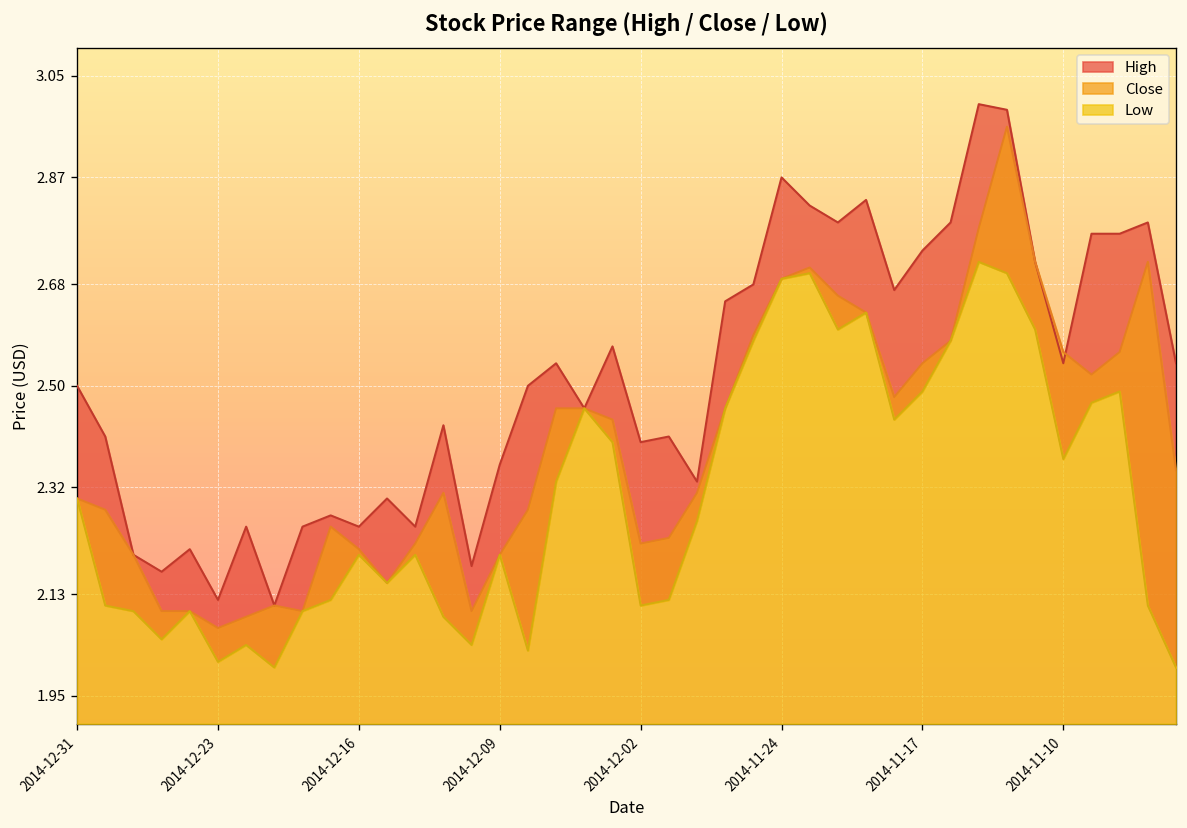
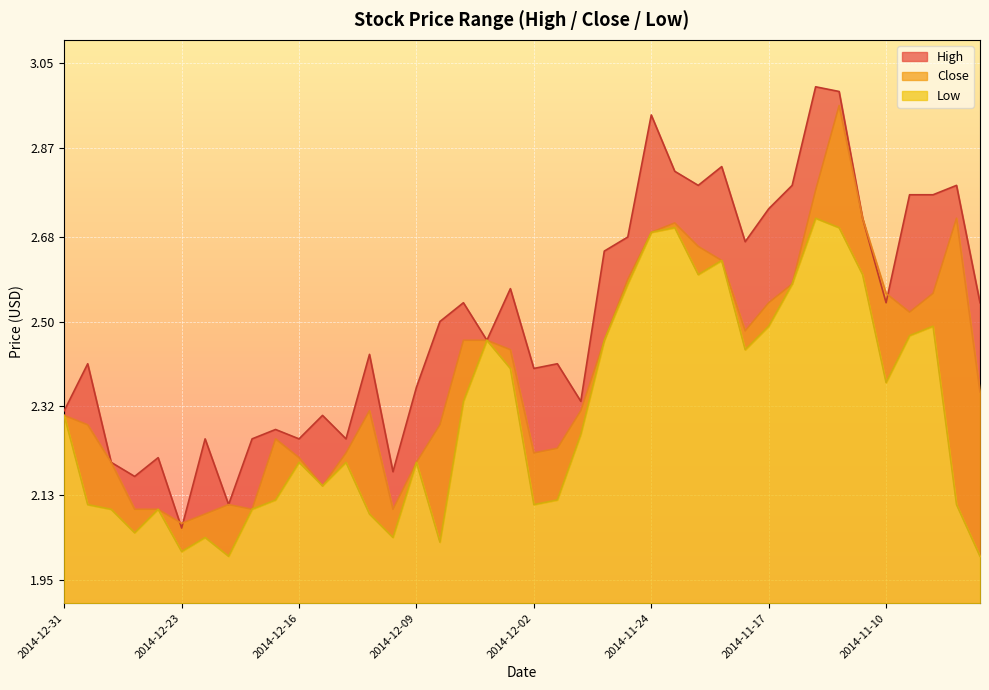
  {
    "High": {
-     "2014-12-31": 2.50,
-     "2014-12-23": 2.12,
+     "2014-12-31": 2.31,
+     "2014-12-23": 2.06,
      "2014-12-16": 2.25,
      "2014-12-09": 2.36,
      "2014-12-02": 2.40,
-     "2014-11-24": 2.87,
+     "2014-11-24": 2.94,
      "2014-11-17": 2.74,
      "2014-11-10": 2.54
    }
  }
